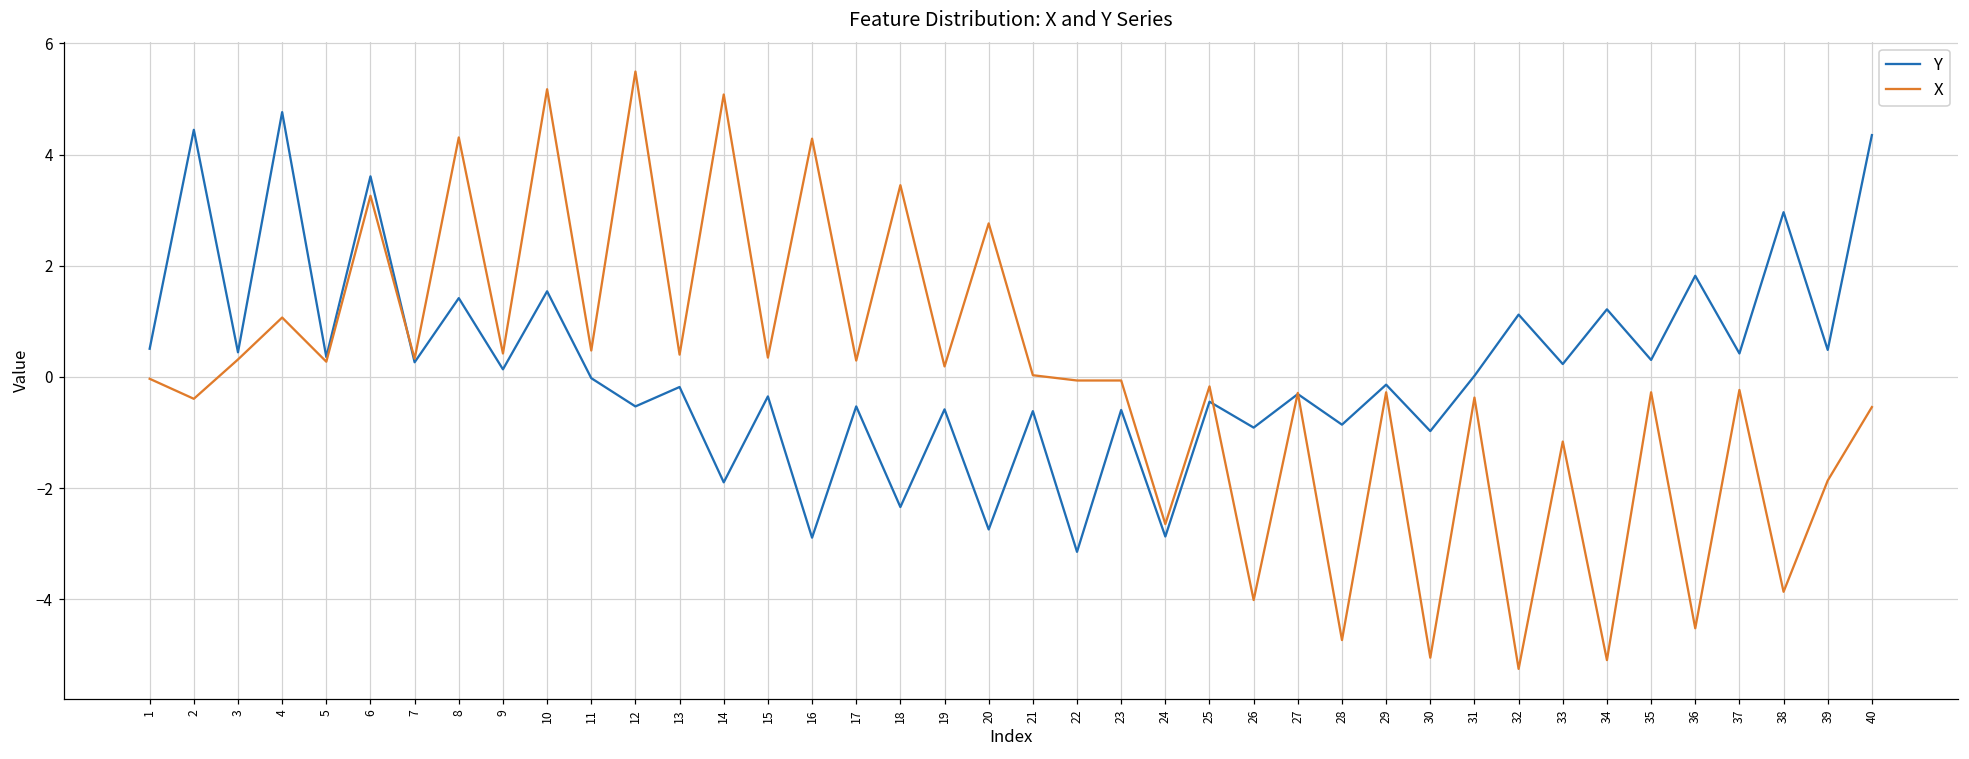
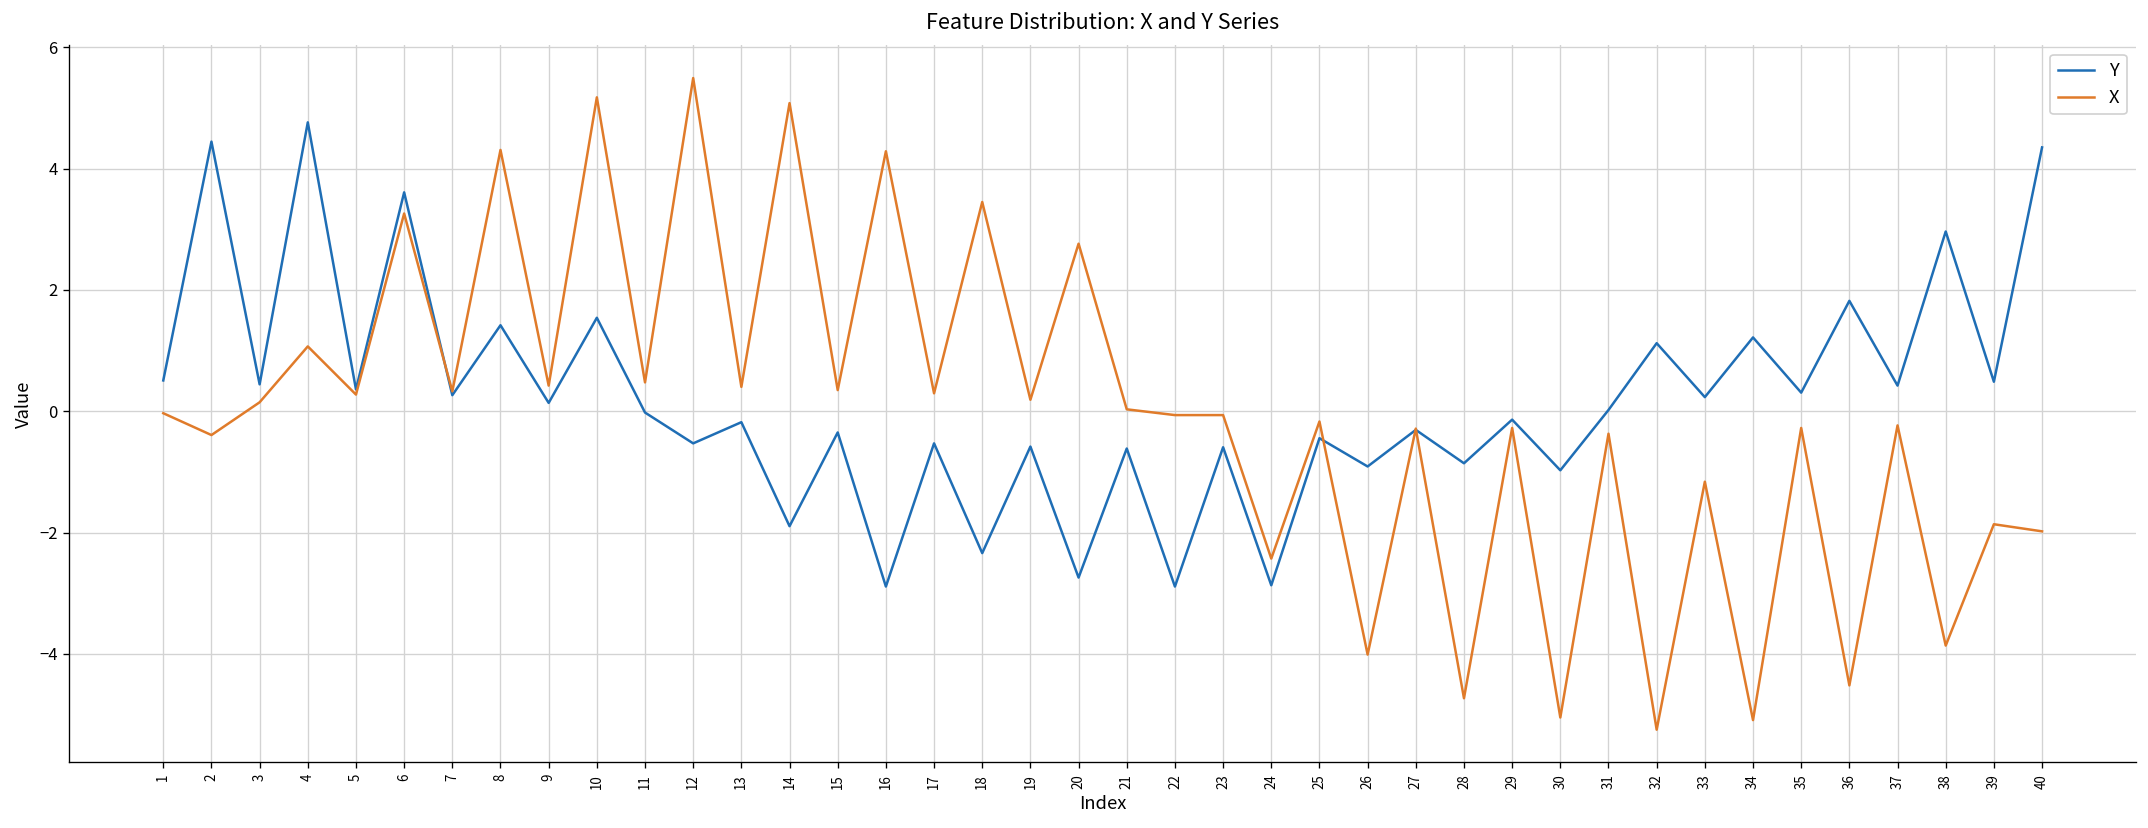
  {
    "Y": {
      "1": 0.5,
      "2": 4.4,
      "3": 0.4,
      "4": 4.8,
      "5": 0.4,
      "6": 3.6,
      "7": 0.3,
      "8": 1.4,
      "9": 0.1,
      "10": 1.5,
      "11": 0.0,
      "12": -0.5,
      "13": -0.2,
      "14": -1.9,
      "15": -0.3,
      "16": -2.9,
      "17": -0.5,
      "18": -2.3,
      "19": -0.6,
      "20": -2.7,
      "21": -0.6,
-     "22": -3.1,
+     "22": -2.9,
      "23": -0.6,
      "24": -2.9,
      "25": -0.4,
      "26": -0.9,
      "28": -0.9,
      "29": -0.1,
      "30": -1.0,
      "31": 0.0,
      "32": 1.1,
      "33": 0.2,
      "34": 1.2,
      "35": 0.3,
      "36": 1.8,
      "37": 0.4,
      "38": 3.0,
      "39": 0.5,
      "40": 4.3
    },
    "X": {
      "1": 0.0,
      "2": -0.4,
-     "3": 0.3,
+     "3": 0.1,
      "4": 1.1,
      "5": 0.3,
      "6": 3.3,
      "7": 0.3,
      "8": 4.3,
      "9": 0.4,
      "10": 5.2,
      "11": 0.5,
      "12": 5.5,
      "13": 0.4,
      "14": 5.1,
      "15": 0.3,
      "16": 4.3,
      "17": 0.3,
      "18": 3.4,
      "19": 0.2,
      "20": 2.8,
      "21": 0.0,
      "22": -0.1,
      "23": -0.1,
-     "24": -2.6,
+     "24": -2.4,
      "25": -0.2,
      "26": -4.0,
      "28": -4.7,
      "29": -0.3,
      "30": -5.0,
      "31": -0.4,
      "32": -5.2,
      "33": -1.2,
      "34": -5.1,
      "35": -0.3,
      "36": -4.5,
      "37": -0.2,
      "38": -3.9,
      "39": -1.9,
-     "40": -0.5
+     "40": -2.0
    }
  }
